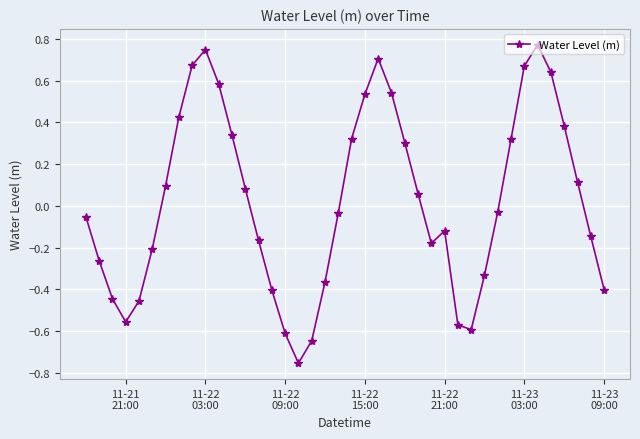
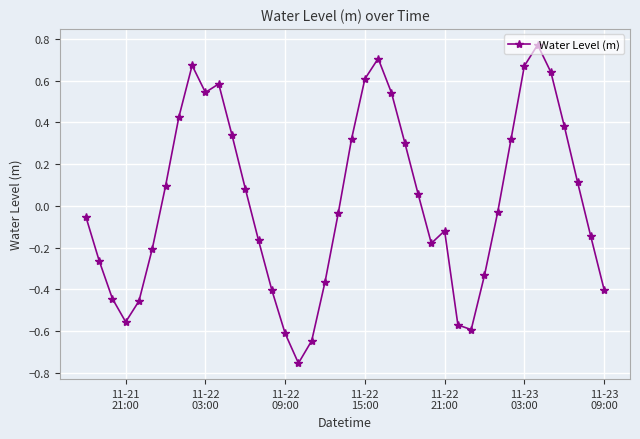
  {
    "11-21 21:00": -0.56,
-   "11-22 03:00": 0.75,
+   "11-22 03:00": 0.54,
    "11-22 09:00": -0.61,
-   "11-22 15:00": 0.53,
+   "11-22 15:00": 0.61,
    "11-22 21:00": -0.12,
    "11-23 03:00": 0.67,
    "11-23 09:00": -0.40
  }
